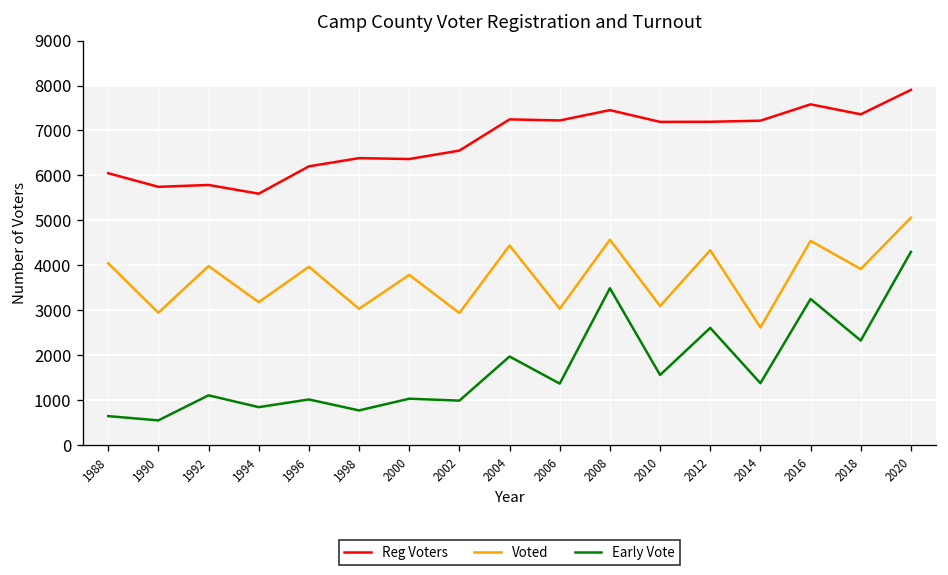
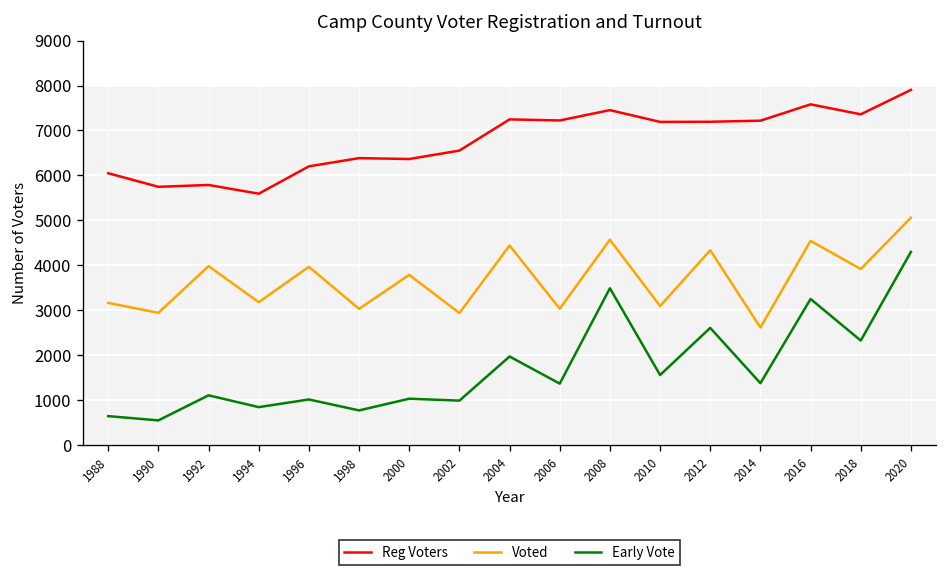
  {
    "Reg Voters": {
      "1988": 6000,
      "1990": 5700,
      "1992": 5800,
      "1994": 5600,
      "1996": 6200,
      "1998": 6400,
      "2000": 6400,
      "2002": 6600,
      "2004": 7200,
      "2006": 7200,
      "2008": 7500,
      "2010": 7200,
      "2012": 7200,
      "2014": 7200,
      "2016": 7600,
      "2018": 7400,
      "2020": 7900
    },
    "Voted": {
-     "1988": 4000,
+     "1988": 3200,
      "1990": 2900,
      "1992": 4000,
      "1994": 3200,
      "1996": 4000,
      "1998": 3000,
      "2000": 3800,
      "2002": 2900,
      "2004": 4400,
      "2006": 3000,
      "2008": 4600,
      "2010": 3100,
      "2012": 4300,
      "2014": 2600,
      "2016": 4500,
      "2018": 3900,
      "2020": 5100
    },
    "Early Vote": {
      "1988": 600,
      "1990": 500,
      "1992": 1100,
      "1994": 800,
      "1996": 1000,
      "1998": 800,
      "2000": 1000,
      "2002": 1000,
      "2004": 2000,
      "2006": 1400,
      "2008": 3500,
      "2010": 1600,
      "2012": 2600,
      "2014": 1400,
      "2016": 3200,
      "2018": 2300,
      "2020": 4300
    }
  }
